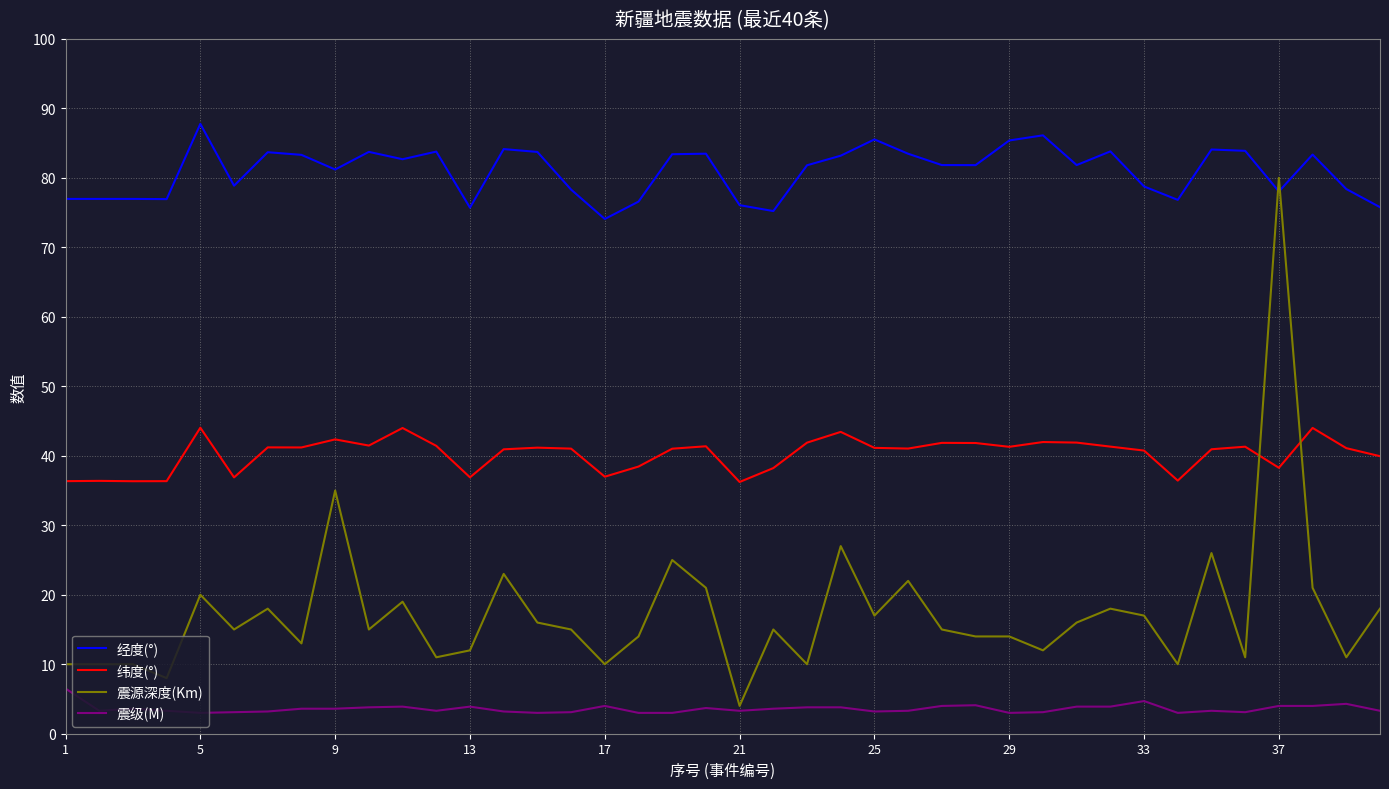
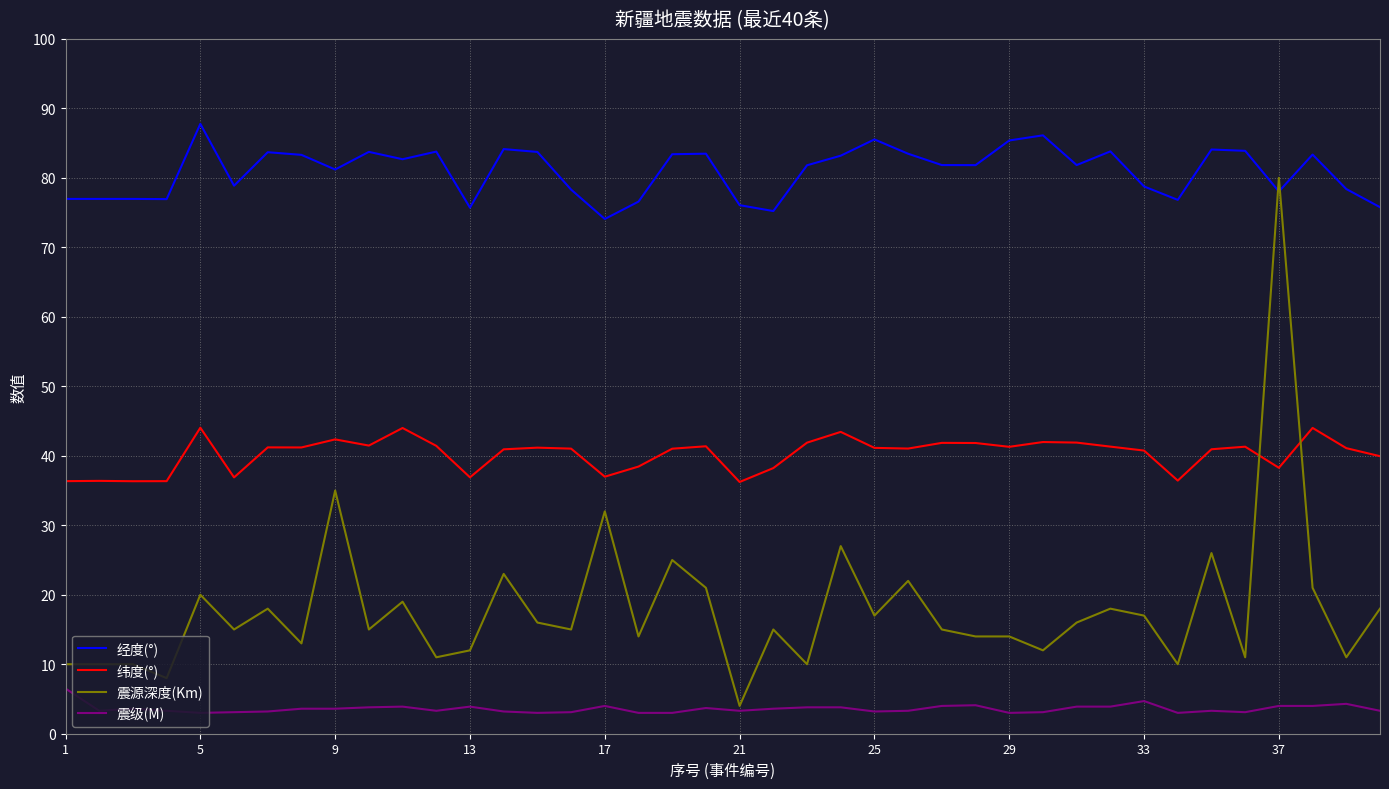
  {
    "经度(°)": {
      "1": 77,
      "5": 88,
      "9": 81,
      "13": 76,
      "17": 74,
      "21": 76,
      "25": 86,
      "29": 85,
      "33": 79,
      "37": 78
    },
    "纬度(°)": {
      "1": 36,
      "5": 44,
      "9": 42,
      "13": 37,
      "17": 37,
      "21": 36,
      "25": 41,
      "29": 41,
      "33": 41,
      "37": 38
    },
    "震源深度(Km)": {
      "1": 10,
      "5": 20,
      "9": 35,
      "13": 12,
-     "17": 10,
+     "17": 32,
      "21": 4,
      "25": 17,
      "29": 14,
      "33": 17,
      "37": 80
    },
    "震级(M)": {
      "1": 7,
      "9": 4,
      "13": 4,
      "17": 4,
      "21": 3,
      "25": 3,
      "29": 3,
      "33": 5,
      "37": 4
    }
  }
